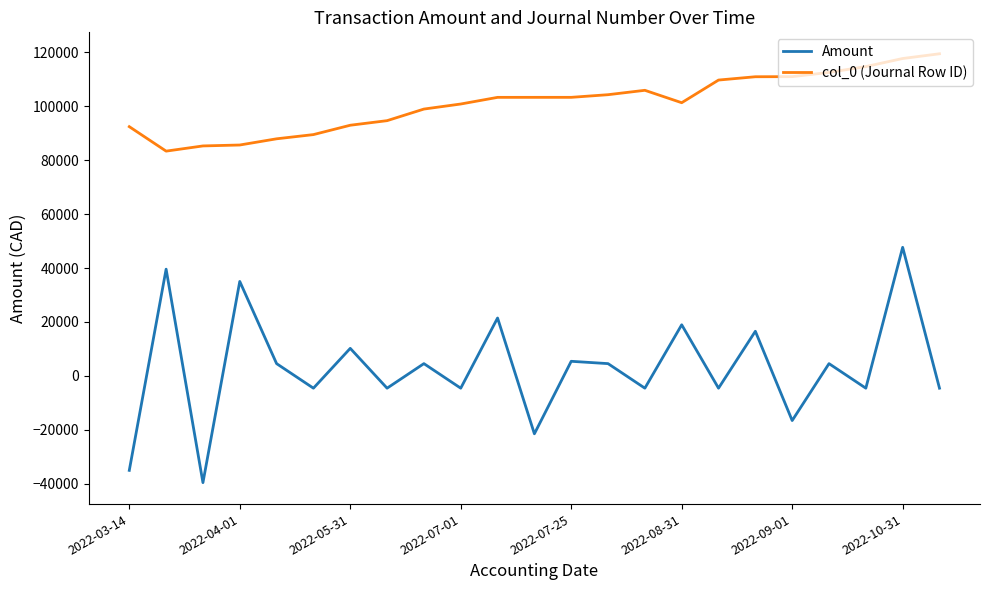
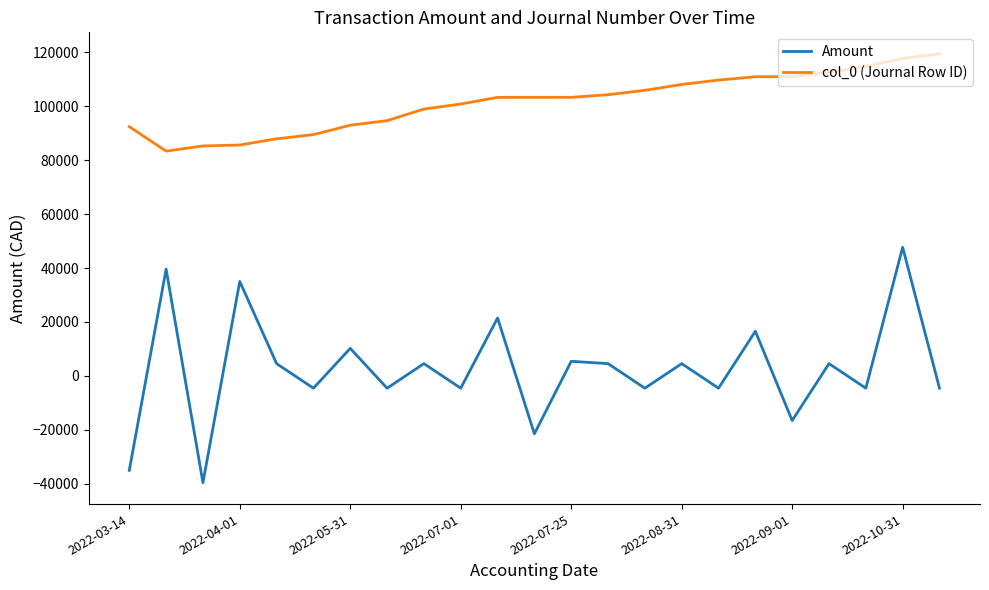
  {
    "Amount": {
      "2022-03-14": -35000,
      "2022-05-31": 10000,
      "2022-07-01": -5000,
-     "2022-08-31": 19000,
+     "2022-08-31": 5000,
      "2022-10-31": 48000
    },
    "col_0 (Journal Row ID)": {
      "2022-03-14": 92000,
      "2022-05-31": 93000,
      "2022-07-01": 101000,
-     "2022-08-31": 101000
+     "2022-08-31": 108000
    }
  }
